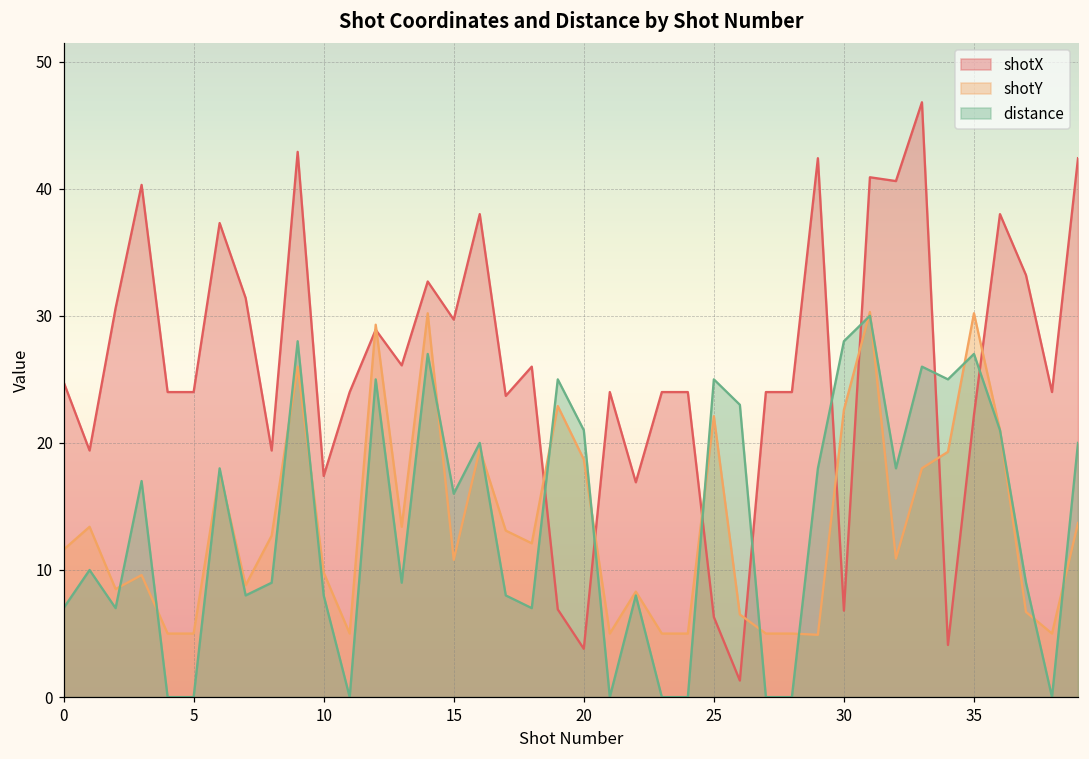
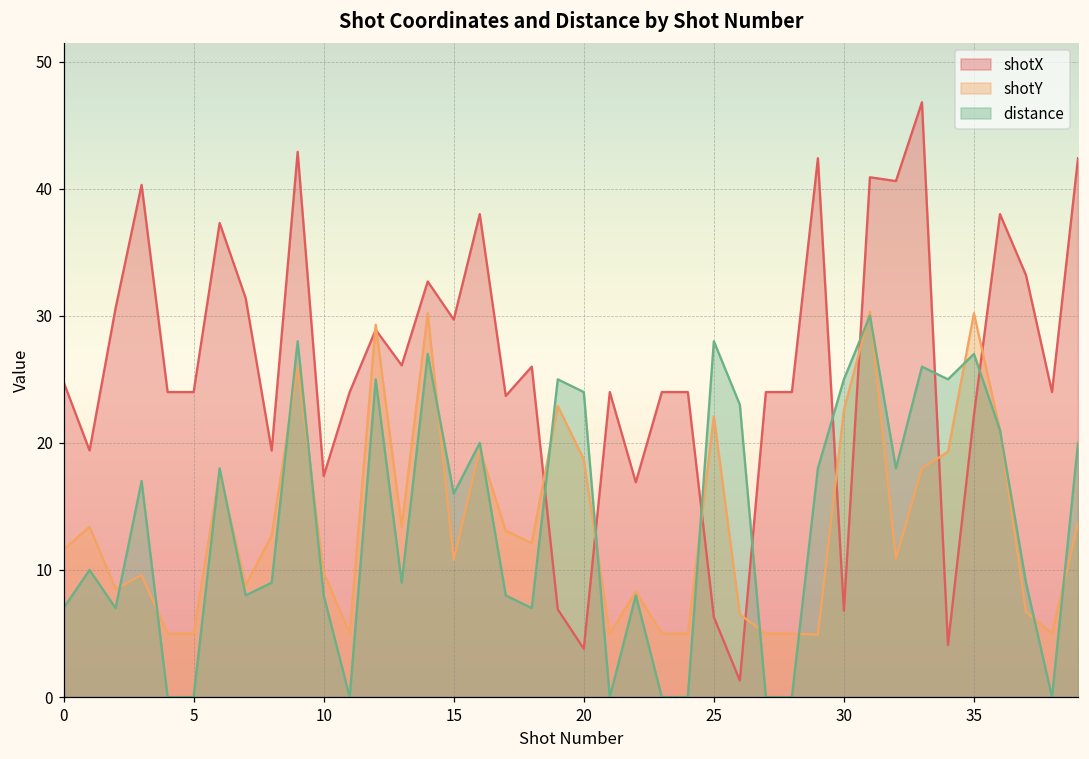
  {
    "distance": {
      "0": 7,
      "5": 0,
      "10": 8,
      "15": 16,
-     "20": 21,
-     "25": 25,
-     "30": 28,
+     "20": 24,
+     "25": 28,
+     "30": 25,
      "35": 27
    }
  }
